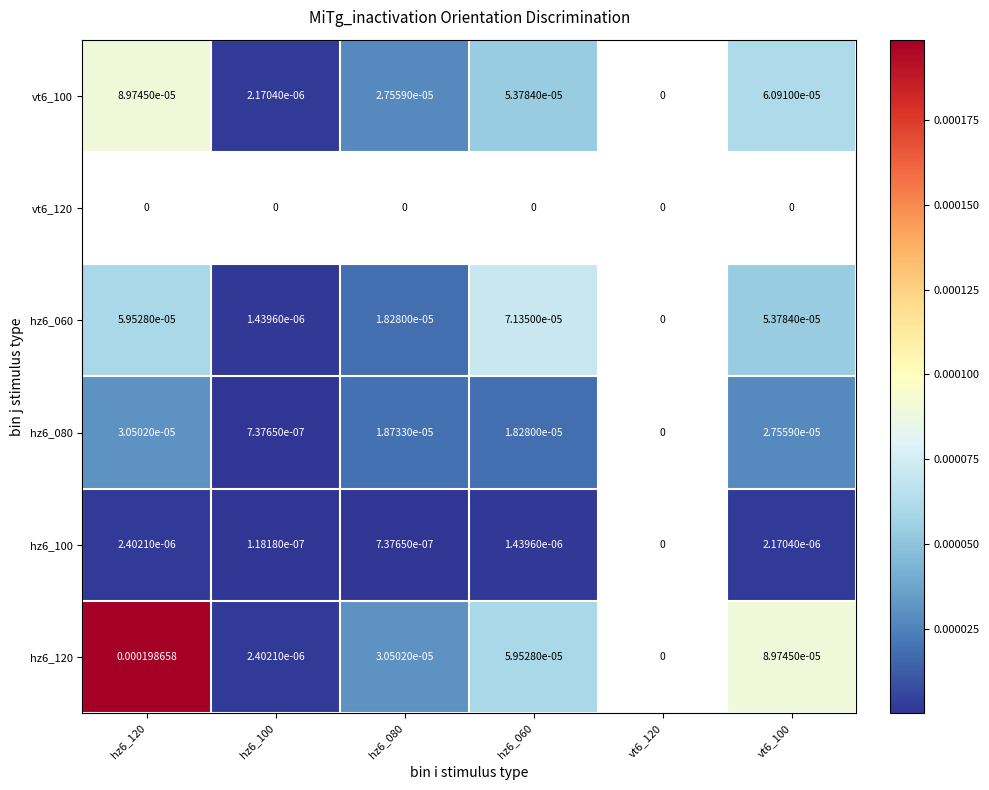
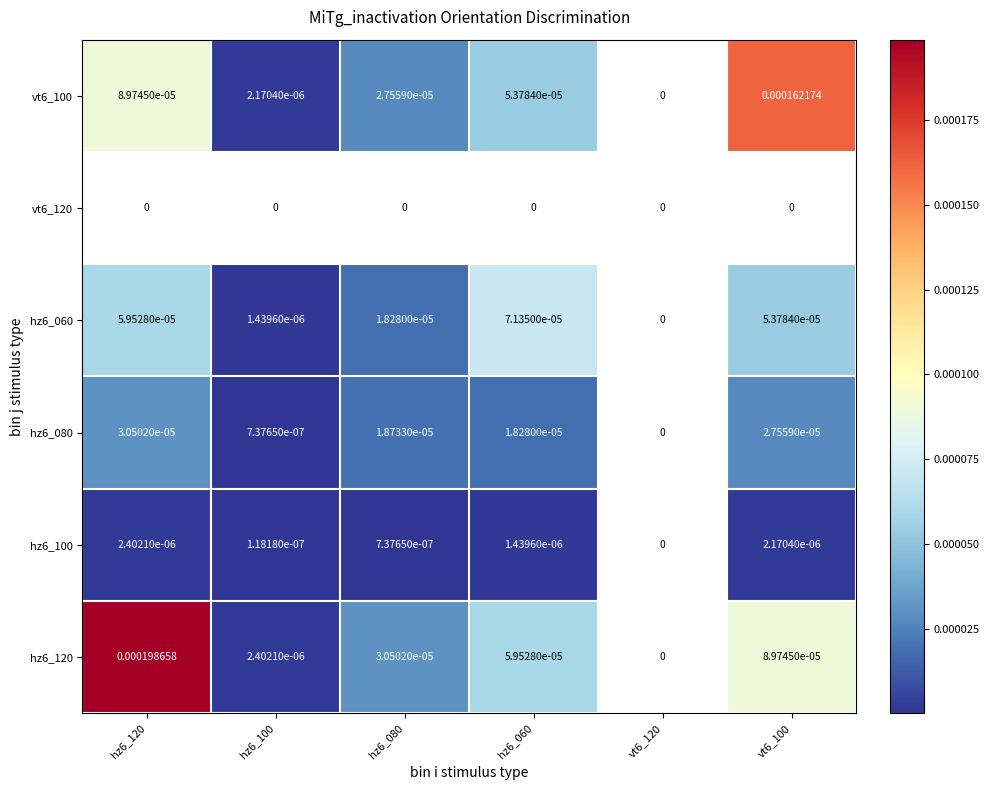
  {
    "vt6_100": {
      "hz6_120": "8.97450e-05",
      "hz6_100": "2.17040e-06",
      "hz6_080": "2.75590e-05",
      "hz6_060": "5.37840e-05",
      "vt6_120": "0",
-     "vt6_100": "6.09100e-05"
+     "vt6_100": "0.000162174"
    },
    "vt6_120": {
      "hz6_120": "0",
      "hz6_100": "0",
      "hz6_080": "0",
      "hz6_060": "0",
      "vt6_120": "0",
      "vt6_100": "0"
    },
    "hz6_060": {
      "hz6_120": "5.95280e-05",
      "hz6_100": "1.43960e-06",
      "hz6_080": "1.82800e-05",
      "hz6_060": "7.13500e-05",
      "vt6_120": "0",
      "vt6_100": "5.37840e-05"
    },
    "hz6_080": {
      "hz6_120": "3.05020e-05",
      "hz6_100": "7.37650e-07",
      "hz6_080": "1.87330e-05",
      "hz6_060": "1.82800e-05",
      "vt6_120": "0",
      "vt6_100": "2.75590e-05"
    },
    "hz6_100": {
      "hz6_120": "2.40210e-06",
      "hz6_100": "1.18180e-07",
      "hz6_080": "7.37650e-07",
      "hz6_060": "1.43960e-06",
      "vt6_120": "0",
      "vt6_100": "2.17040e-06"
    },
    "hz6_120": {
      "hz6_120": "0.000198658",
      "hz6_100": "2.40210e-06",
      "hz6_080": "3.05020e-05",
      "hz6_060": "5.95280e-05",
      "vt6_120": "0",
      "vt6_100": "8.97450e-05"
    }
  }
